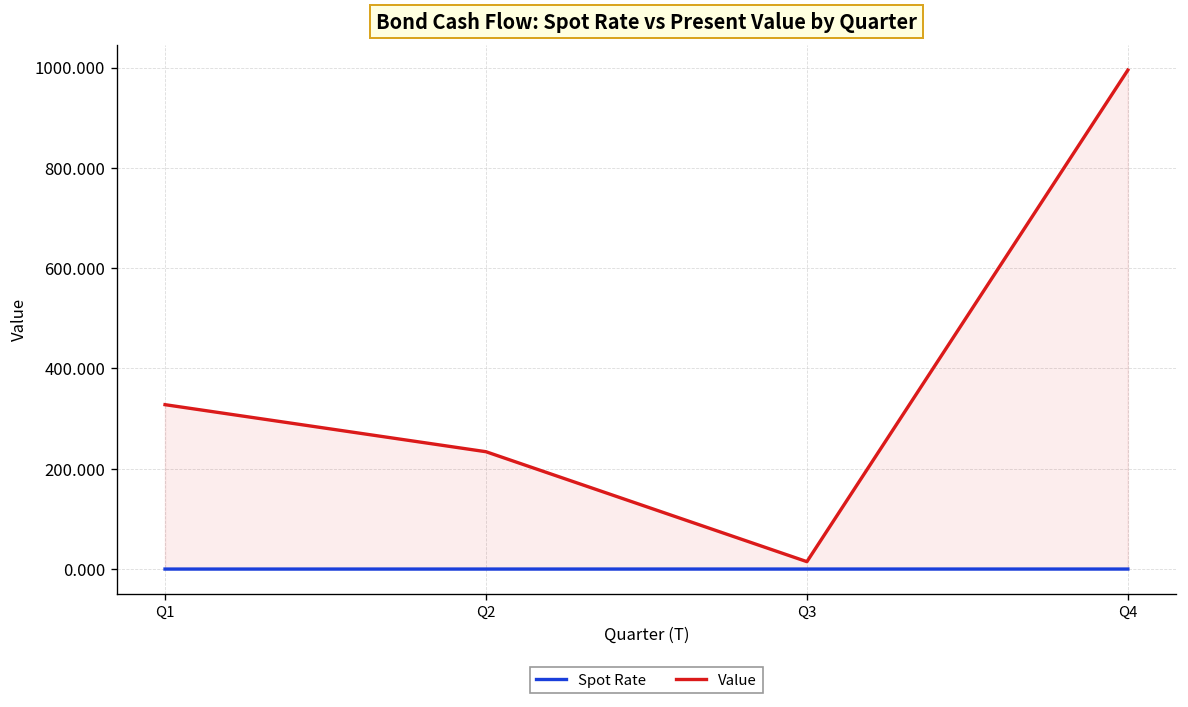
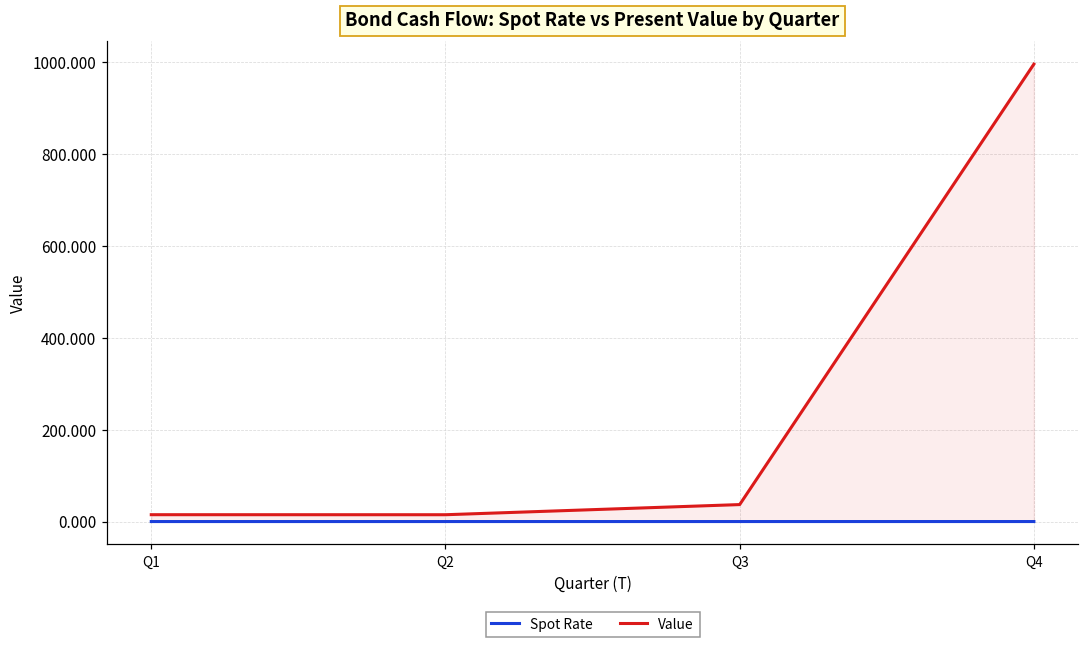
  {
    "Spot Rate": {
      "Q1": 0,
      "Q2": 0,
      "Q3": 0,
      "Q4": 0
    },
    "Value": {
-     "Q1": 330,
-     "Q2": 230,
-     "Q3": 10,
+     "Q1": 10,
+     "Q2": 10,
+     "Q3": 40,
      "Q4": 1000
    }
  }
